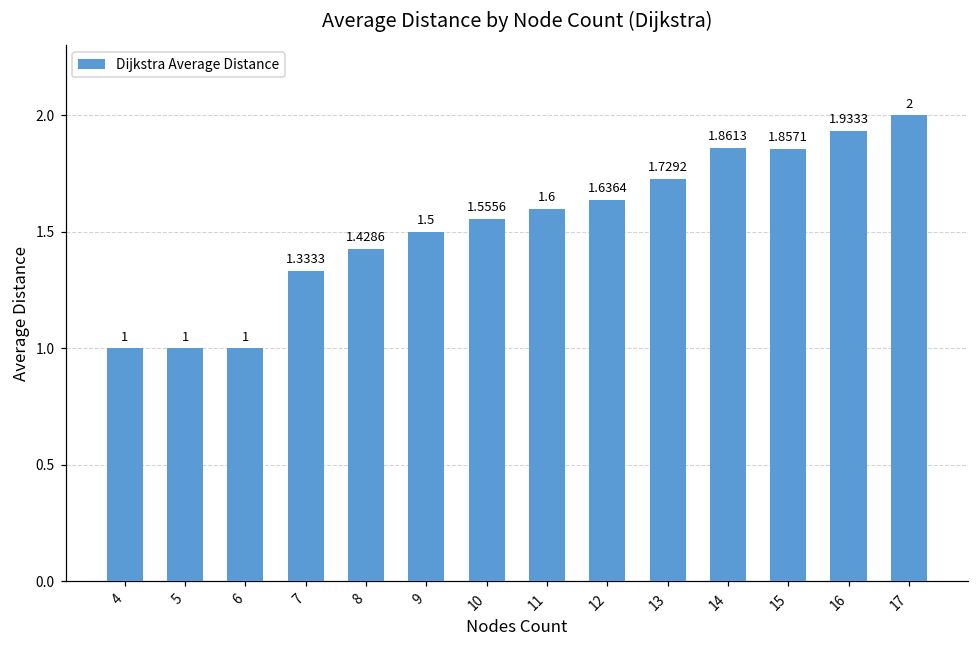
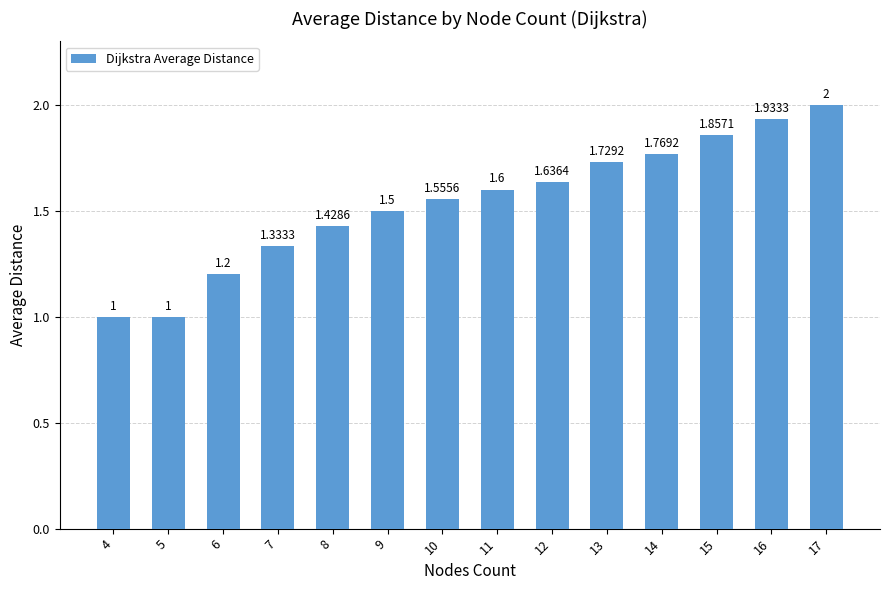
  {
    "4": 1,
    "5": 1,
-   "6": 1,
+   "6": 1.2,
    "7": 1.3333,
    "8": 1.4286,
    "9": 1.5,
    "10": 1.5556,
    "11": 1.6,
    "12": 1.6364,
    "13": 1.7292,
-   "14": 1.8613,
+   "14": 1.7692,
    "15": 1.8571,
    "16": 1.9333,
    "17": 2
  }
